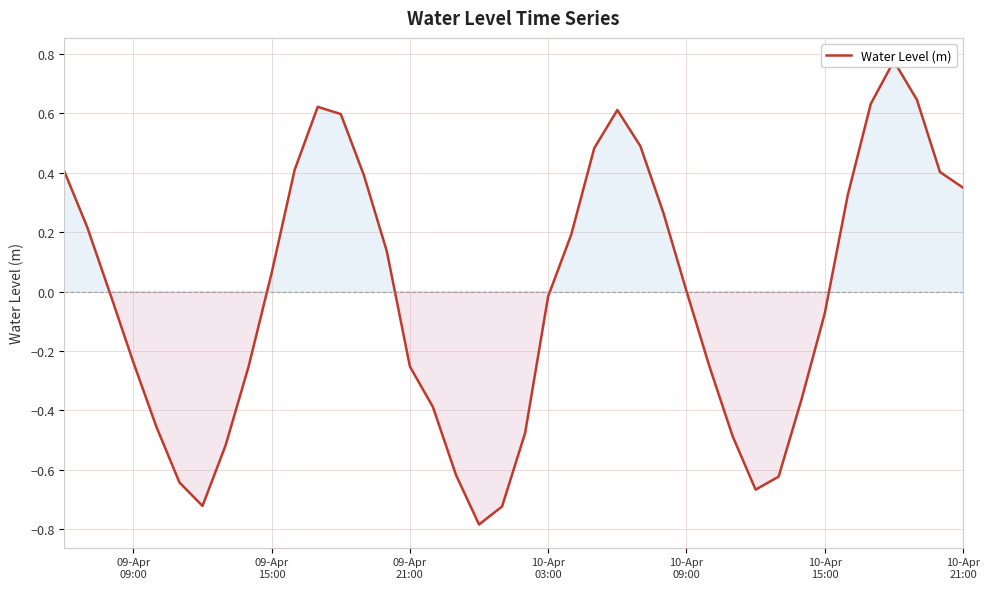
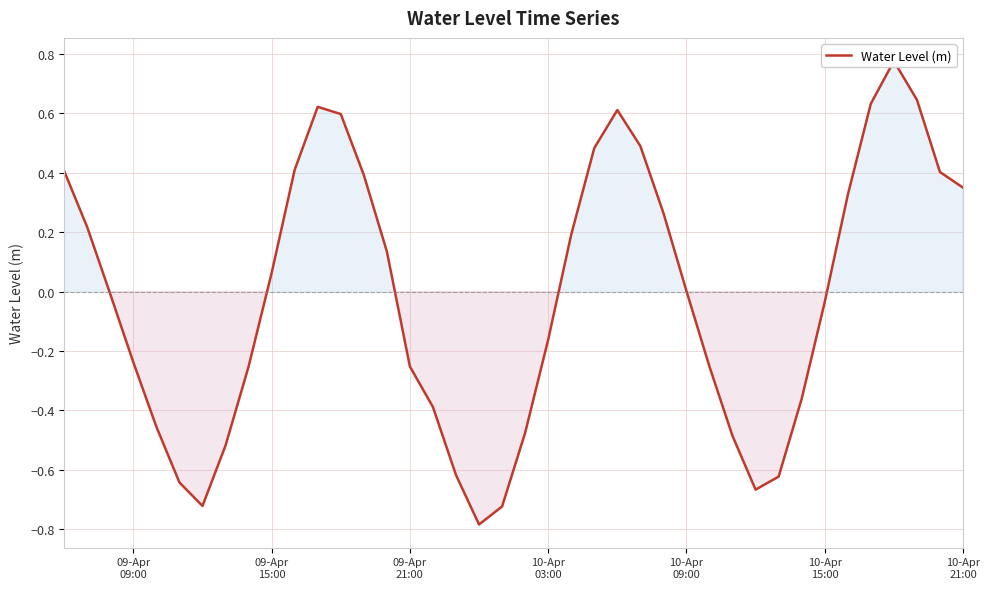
  {
    "09-Apr 09:00": -0.24,
    "09-Apr 15:00": 0.06,
    "09-Apr 21:00": -0.25,
-   "10-Apr 03:00": -0.02,
+   "10-Apr 03:00": -0.16,
    "10-Apr 09:00": 0.00,
-   "10-Apr 15:00": -0.07,
+   "10-Apr 15:00": -0.04,
    "10-Apr 21:00": 0.35
  }
